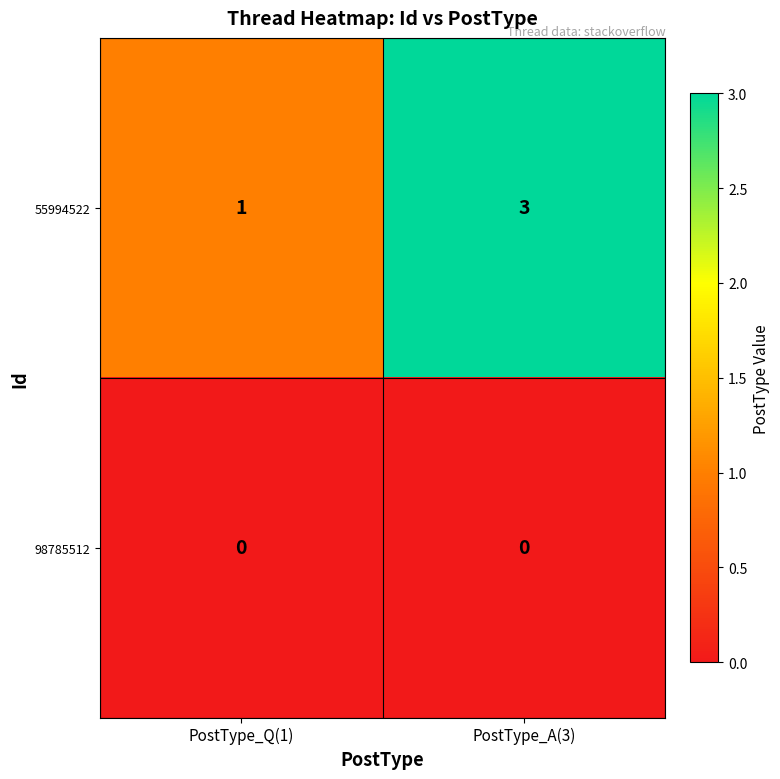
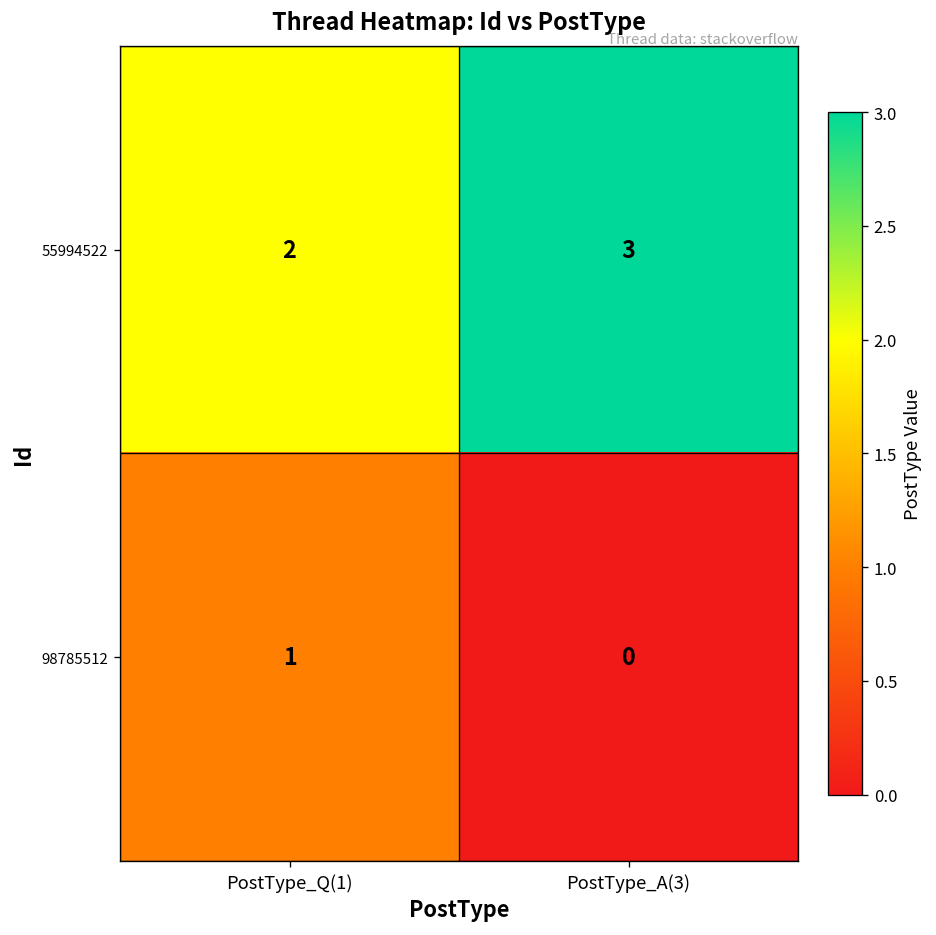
  {
    "55994522": {
-     "PostType_Q(1)": 1,
+     "PostType_Q(1)": 2,
      "PostType_A(3)": 3
    },
    "98785512": {
-     "PostType_Q(1)": 0,
+     "PostType_Q(1)": 1,
      "PostType_A(3)": 0
    }
  }
